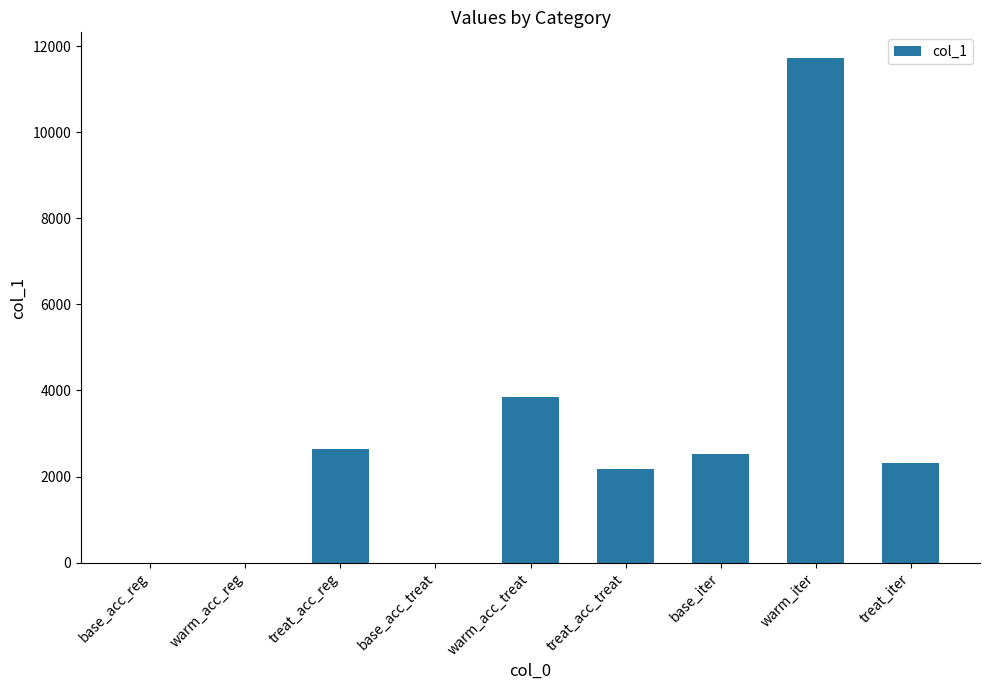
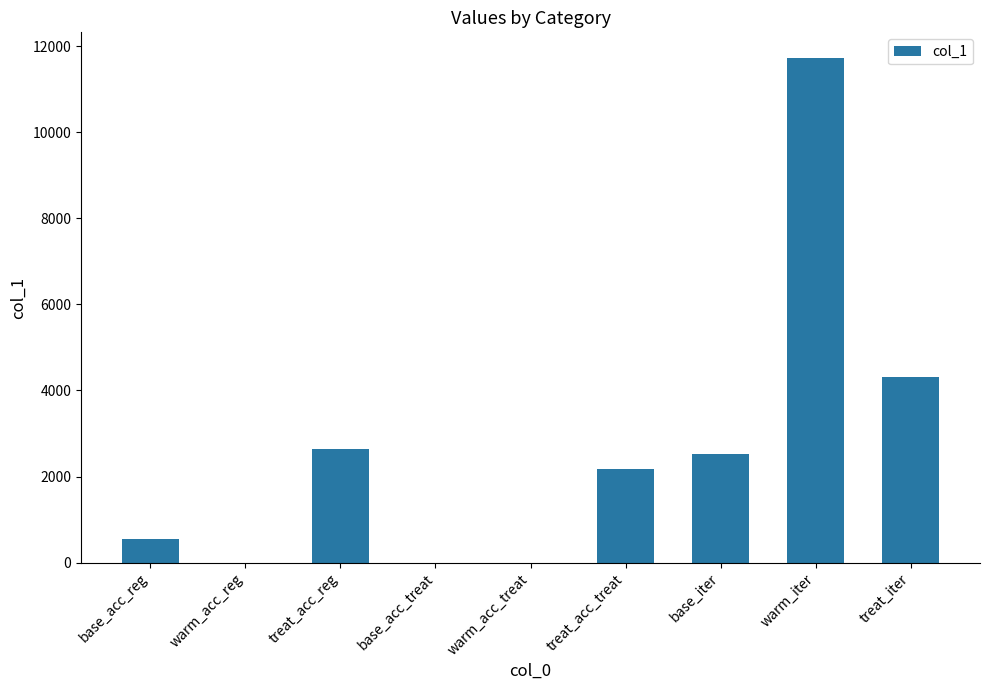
  {
-   "base_acc_reg": 0,
+   "base_acc_reg": 500,
    "treat_acc_reg": 2600,
-   "warm_acc_treat": 3800,
+   "warm_acc_treat": 0,
    "treat_acc_treat": 2200,
    "base_iter": 2500,
    "warm_iter": 11700,
-   "treat_iter": 2300
+   "treat_iter": 4300
  }
